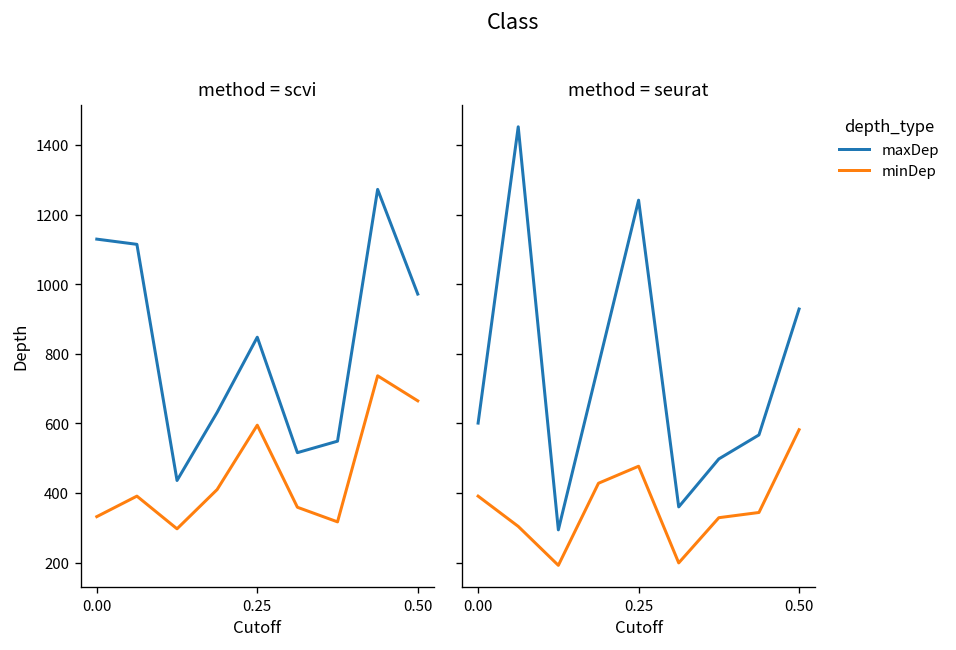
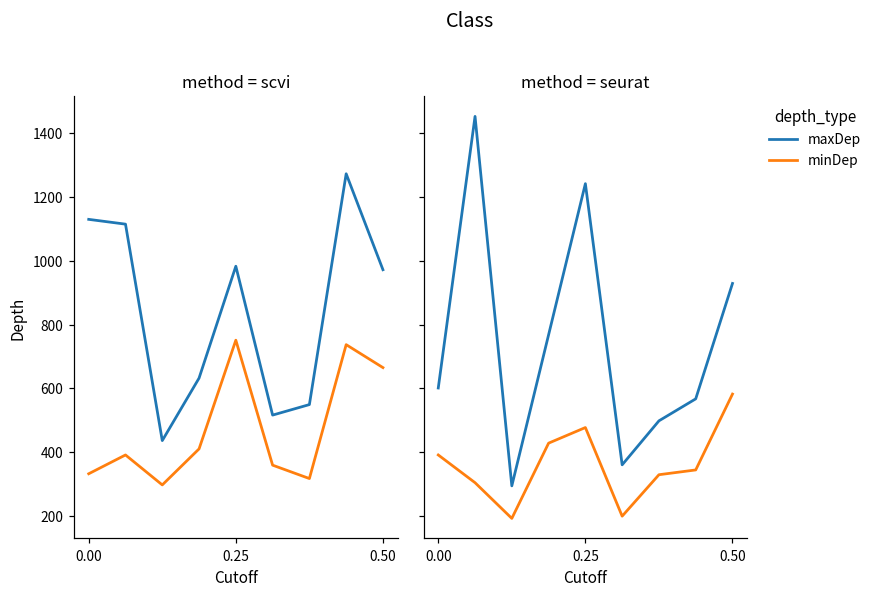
  {
    "method = scvi": {
      "maxDep": {
        "0.00": 1130,
-       "0.25": 850,
+       "0.25": 980,
        "0.50": 970
      },
      "minDep": {
        "0.00": 330,
-       "0.25": 600,
+       "0.25": 750,
        "0.50": 670
      }
    }
  }
